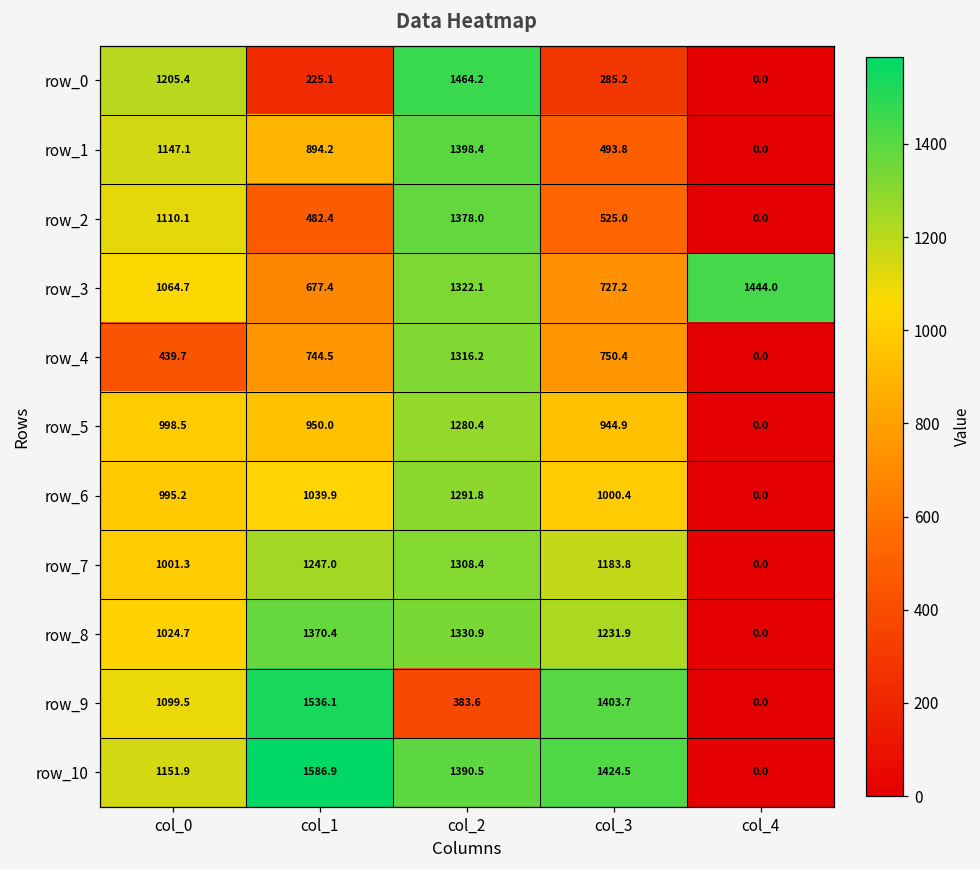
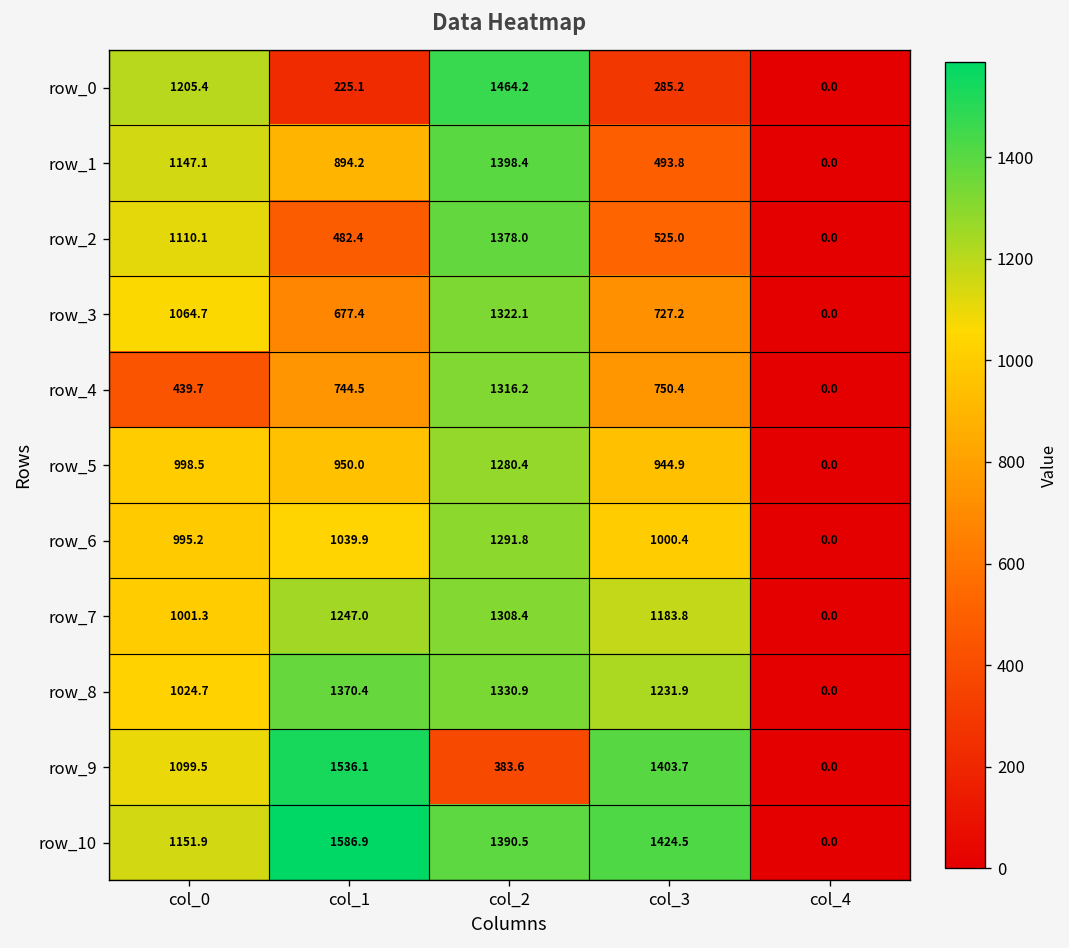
  {
    "row_0": {
      "col_0": 1205.4,
      "col_1": 225.1,
      "col_2": 1464.2,
      "col_3": 285.2,
      "col_4": 0.0
    },
    "row_1": {
      "col_0": 1147.1,
      "col_1": 894.2,
      "col_2": 1398.4,
      "col_3": 493.8,
      "col_4": 0.0
    },
    "row_2": {
      "col_0": 1110.1,
      "col_1": 482.4,
      "col_2": 1378.0,
      "col_3": 525.0,
      "col_4": 0.0
    },
    "row_3": {
      "col_0": 1064.7,
      "col_1": 677.4,
      "col_2": 1322.1,
      "col_3": 727.2,
-     "col_4": 1444.0
+     "col_4": 0.0
    },
    "row_4": {
      "col_0": 439.7,
      "col_1": 744.5,
      "col_2": 1316.2,
      "col_3": 750.4,
      "col_4": 0.0
    },
    "row_5": {
      "col_0": 998.5,
      "col_1": 950.0,
      "col_2": 1280.4,
      "col_3": 944.9,
      "col_4": 0.0
    },
    "row_6": {
      "col_0": 995.2,
      "col_1": 1039.9,
      "col_2": 1291.8,
      "col_3": 1000.4,
      "col_4": 0.0
    },
    "row_7": {
      "col_0": 1001.3,
      "col_1": 1247.0,
      "col_2": 1308.4,
      "col_3": 1183.8,
      "col_4": 0.0
    },
    "row_8": {
      "col_0": 1024.7,
      "col_1": 1370.4,
      "col_2": 1330.9,
      "col_3": 1231.9,
      "col_4": 0.0
    },
    "row_9": {
      "col_0": 1099.5,
      "col_1": 1536.1,
      "col_2": 383.6,
      "col_3": 1403.7,
      "col_4": 0.0
    },
    "row_10": {
      "col_0": 1151.9,
      "col_1": 1586.9,
      "col_2": 1390.5,
      "col_3": 1424.5,
      "col_4": 0.0
    }
  }
